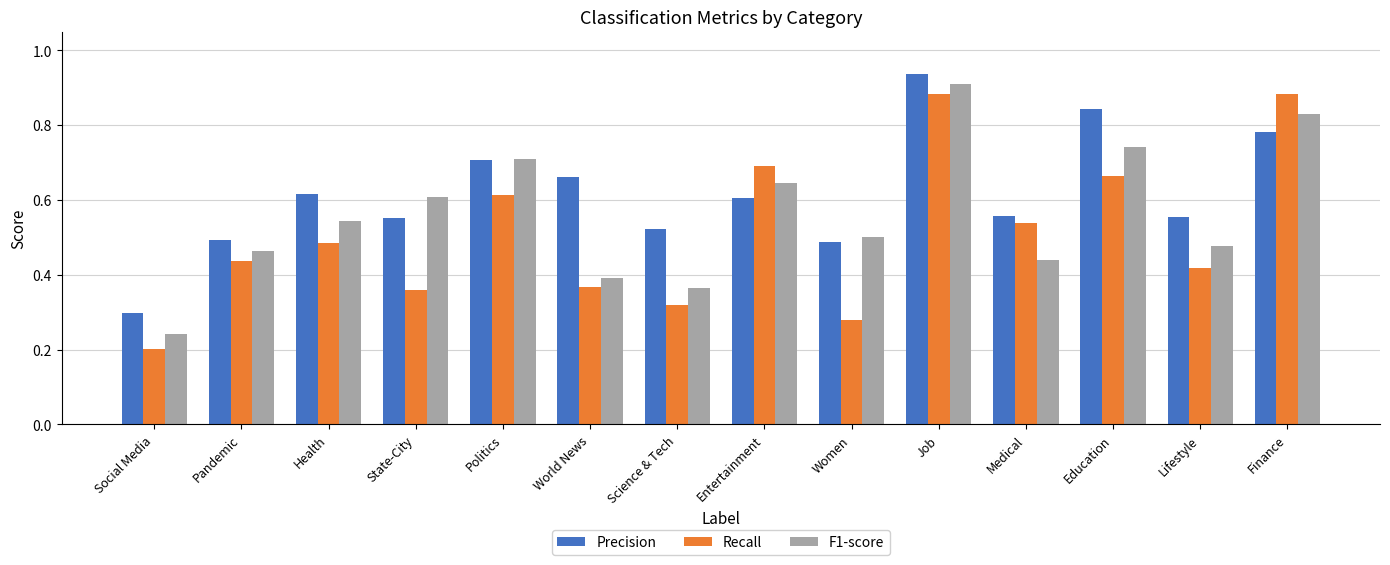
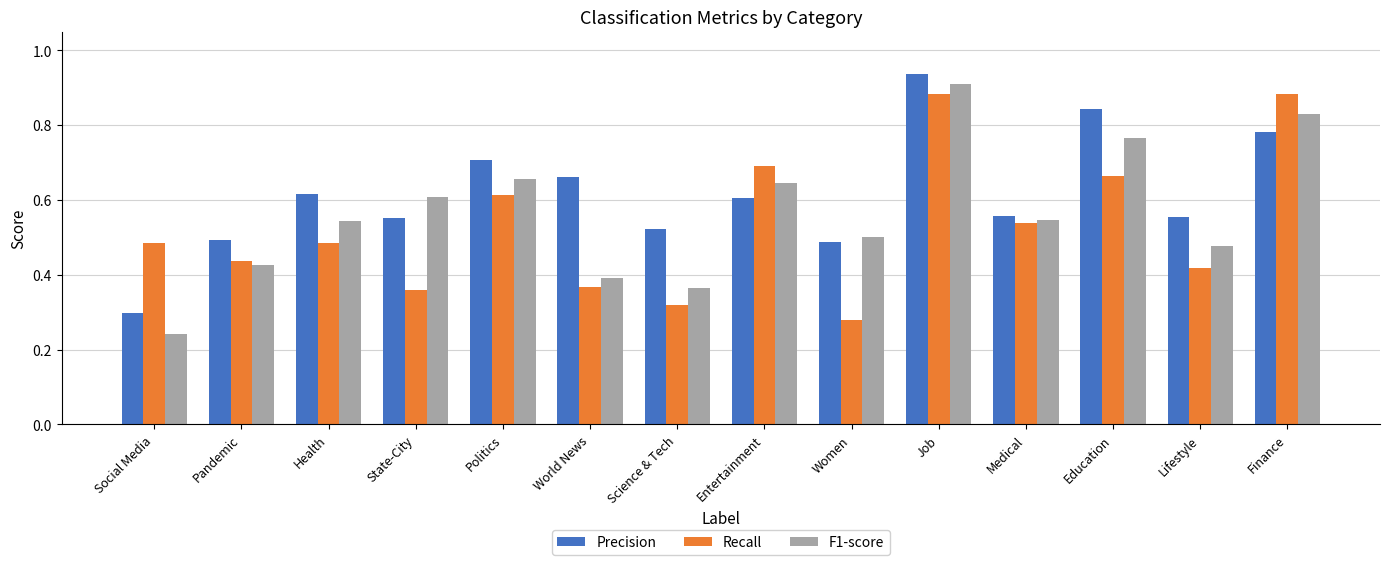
  {
    "Precision": {
      "Social Media": 0.30,
      "Pandemic": 0.49,
      "Health": 0.61,
      "State-City": 0.55,
      "Politics": 0.71,
      "World News": 0.66,
      "Science & Tech": 0.52,
      "Entertainment": 0.61,
      "Women": 0.49,
      "Job": 0.94,
      "Medical": 0.56,
      "Education": 0.84,
      "Lifestyle": 0.55,
      "Finance": 0.78
    },
    "Recall": {
-     "Social Media": 0.20,
+     "Social Media": 0.48,
      "Pandemic": 0.44,
      "Health": 0.49,
      "State-City": 0.36,
      "Politics": 0.61,
      "World News": 0.37,
      "Science & Tech": 0.32,
      "Entertainment": 0.69,
      "Women": 0.28,
      "Job": 0.88,
      "Medical": 0.54,
      "Education": 0.66,
      "Lifestyle": 0.42,
      "Finance": 0.88
    },
    "F1-score": {
      "Social Media": 0.24,
-     "Pandemic": 0.46,
+     "Pandemic": 0.43,
      "Health": 0.54,
      "State-City": 0.61,
-     "Politics": 0.71,
+     "Politics": 0.66,
      "World News": 0.39,
      "Science & Tech": 0.36,
      "Entertainment": 0.65,
      "Women": 0.50,
      "Job": 0.91,
-     "Medical": 0.44,
-     "Education": 0.74,
+     "Medical": 0.55,
+     "Education": 0.77,
      "Lifestyle": 0.48,
      "Finance": 0.83
    }
  }
